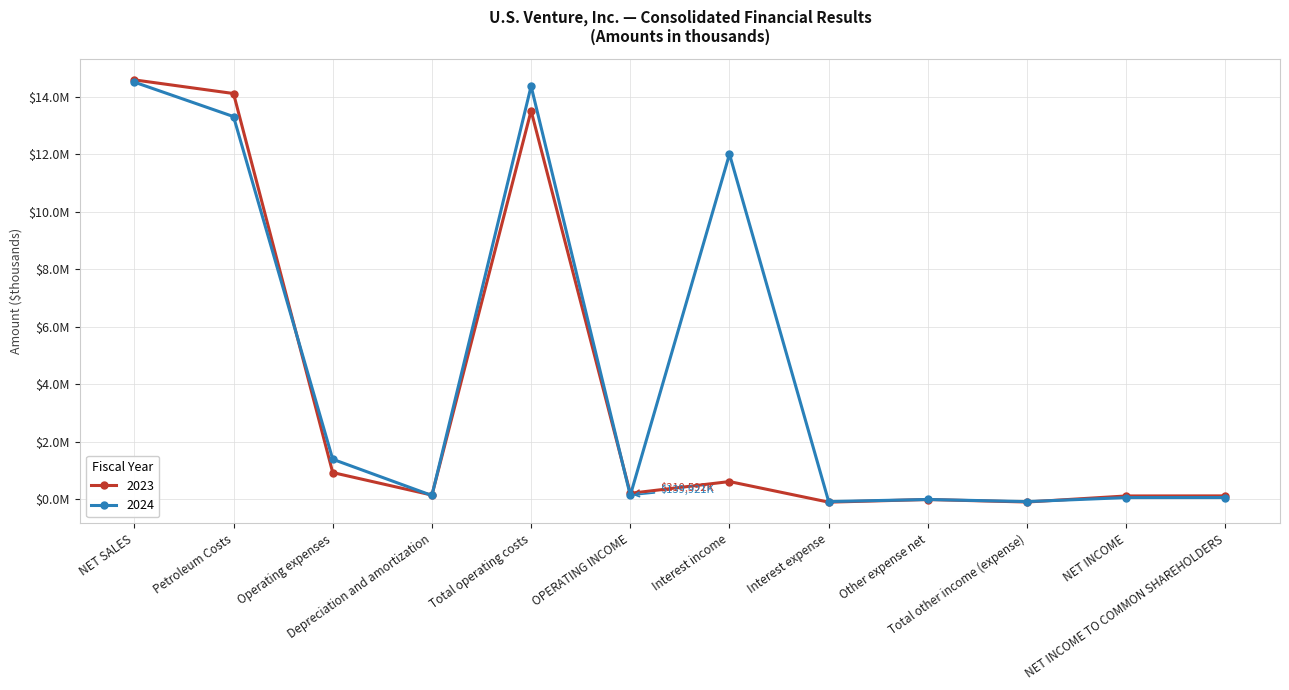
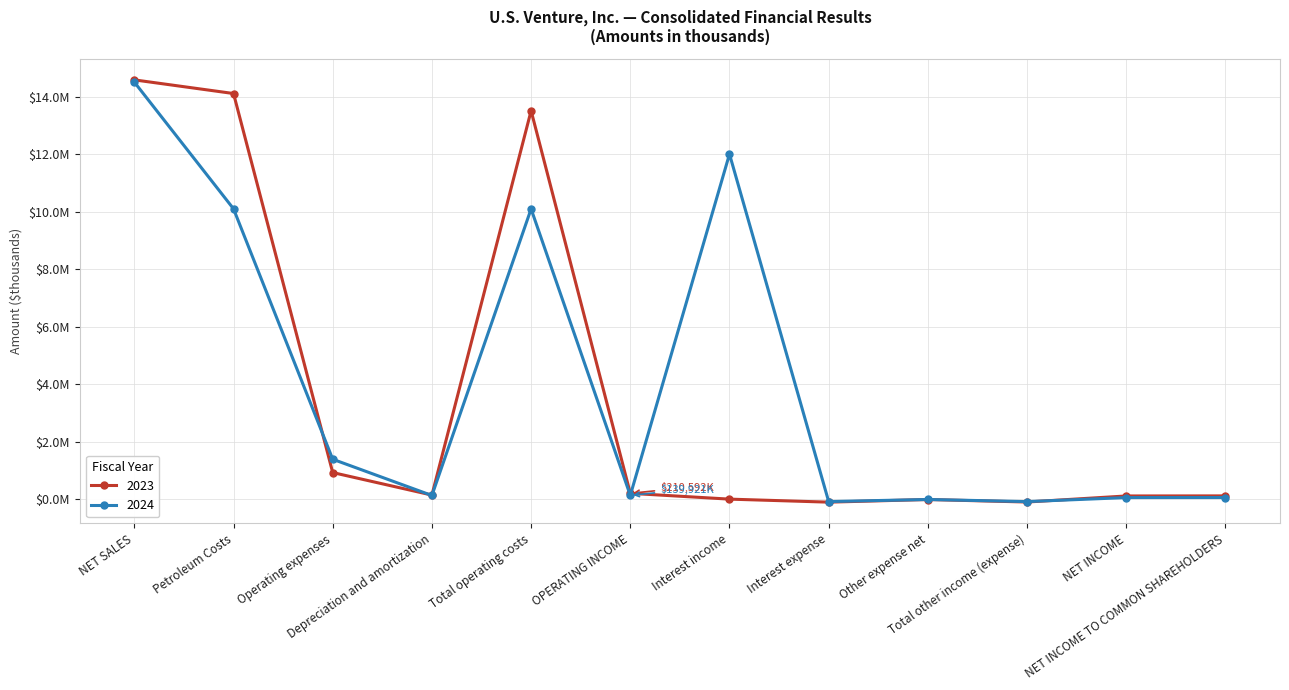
  {
    "2023": {
      "Petroleum Costs": "$14100000",
      "Operating expenses": "$900000",
      "Total operating costs": "$13500000",
-     "Interest income": "$600000"
+     "Interest income": "$0"
    },
    "2024": {
-     "Petroleum Costs": "$13300000",
+     "Petroleum Costs": "$10100000",
      "Operating expenses": "$1400000",
-     "Total operating costs": "$14400000",
+     "Total operating costs": "$10100000",
      "Interest income": "$12000000"
    }
  }
